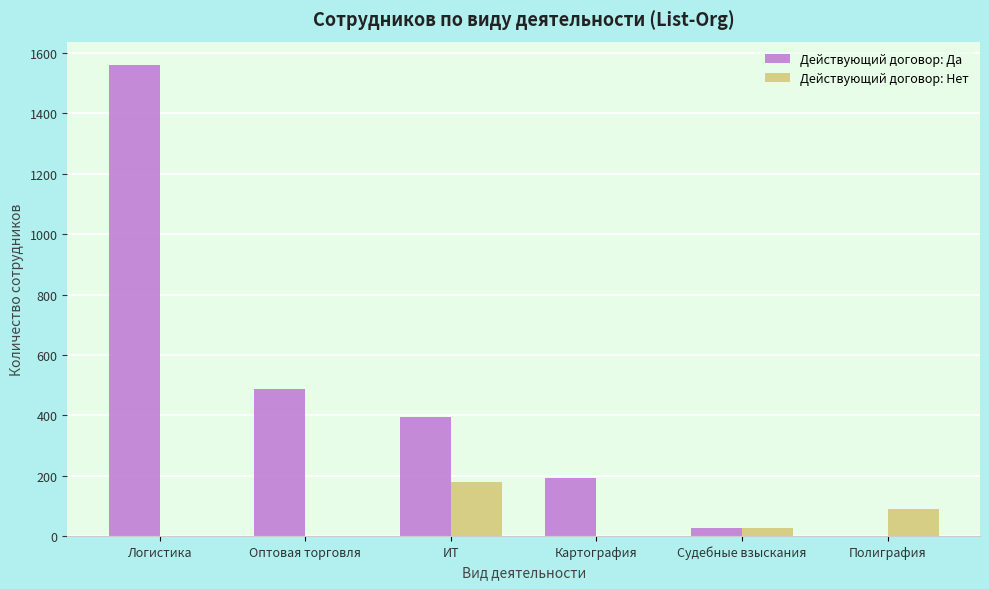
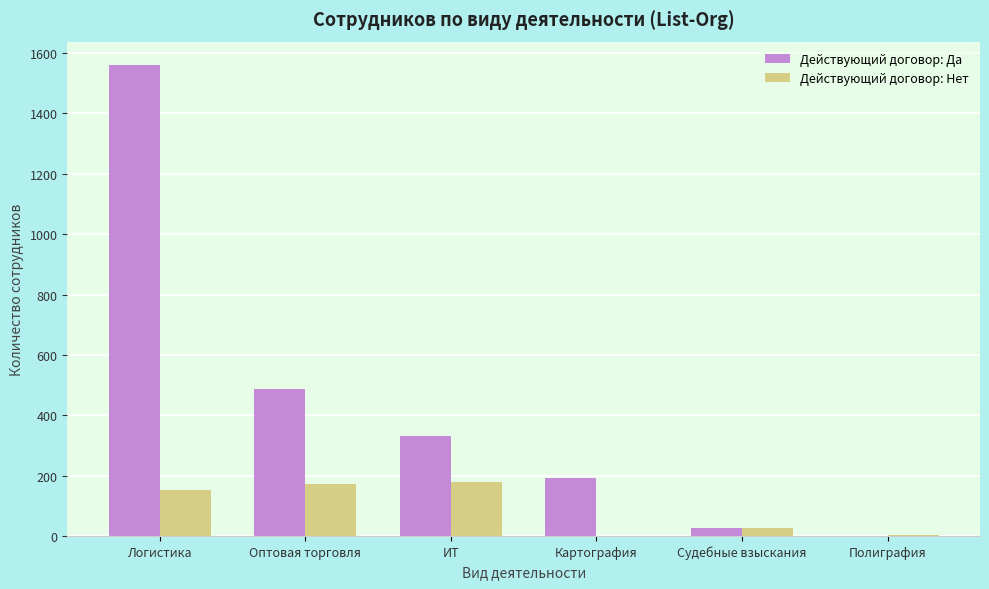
  {
    "Действующий договор: Да": {
      "Логистика": 1560,
      "Оптовая торговля": 490,
-     "ИТ": 390,
+     "ИТ": 330,
      "Картография": 190,
      "Судебные взыскания": 30,
      "Полиграфия": 0
    },
    "Действующий договор: Нет": {
-     "Логистика": 0,
-     "Оптовая торговля": 0,
+     "Логистика": 150,
+     "Оптовая торговля": 170,
      "ИТ": 180,
      "Картография": 0,
      "Судебные взыскания": 30,
-     "Полиграфия": 90
+     "Полиграфия": 0
    }
  }
